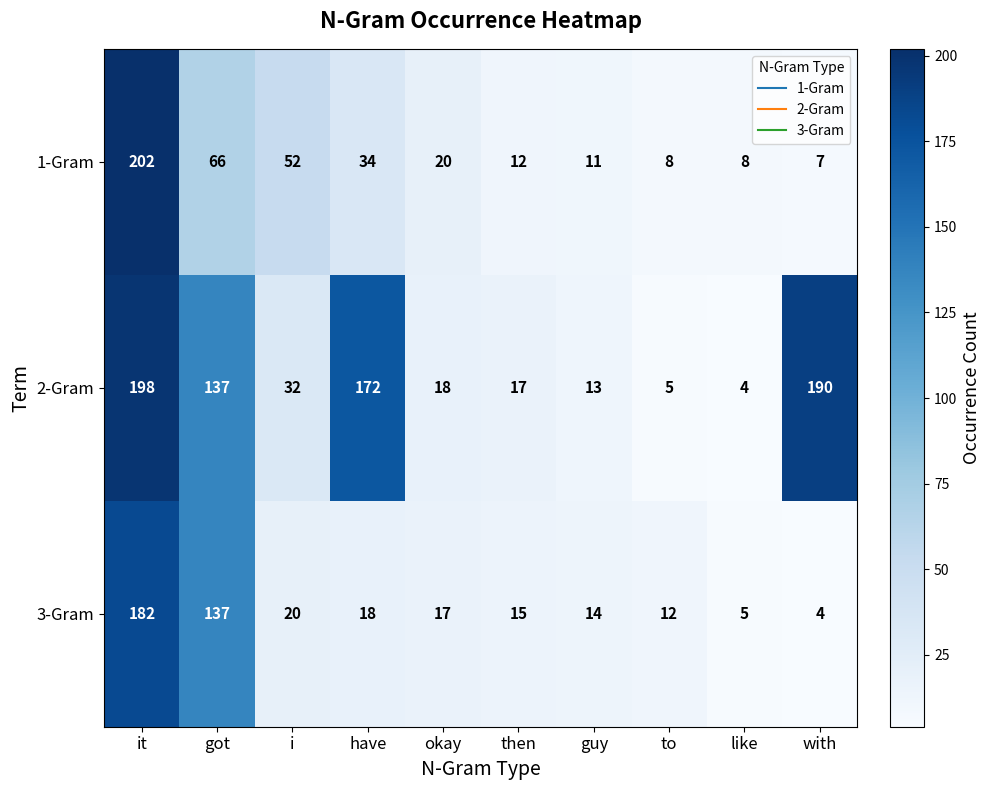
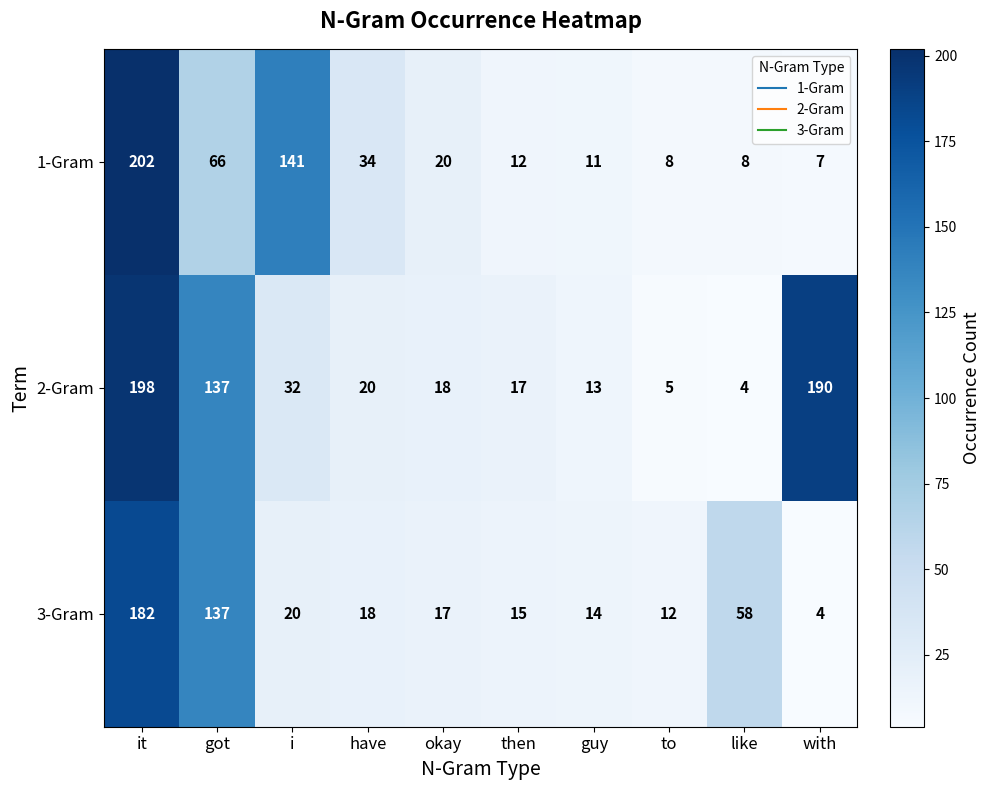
  {
    "1-Gram": {
      "it": 202,
      "got": 66,
-     "i": 52,
+     "i": 141,
      "have": 34,
      "okay": 20,
      "then": 12,
      "guy": 11,
      "to": 8,
      "like": 8,
      "with": 7
    },
    "2-Gram": {
      "it": 198,
      "got": 137,
      "i": 32,
-     "have": 172,
+     "have": 20,
      "okay": 18,
      "then": 17,
      "guy": 13,
      "to": 5,
      "like": 4,
      "with": 190
    },
    "3-Gram": {
      "it": 182,
      "got": 137,
      "i": 20,
      "have": 18,
      "okay": 17,
      "then": 15,
      "guy": 14,
      "to": 12,
-     "like": 5,
+     "like": 58,
      "with": 4
    }
  }
